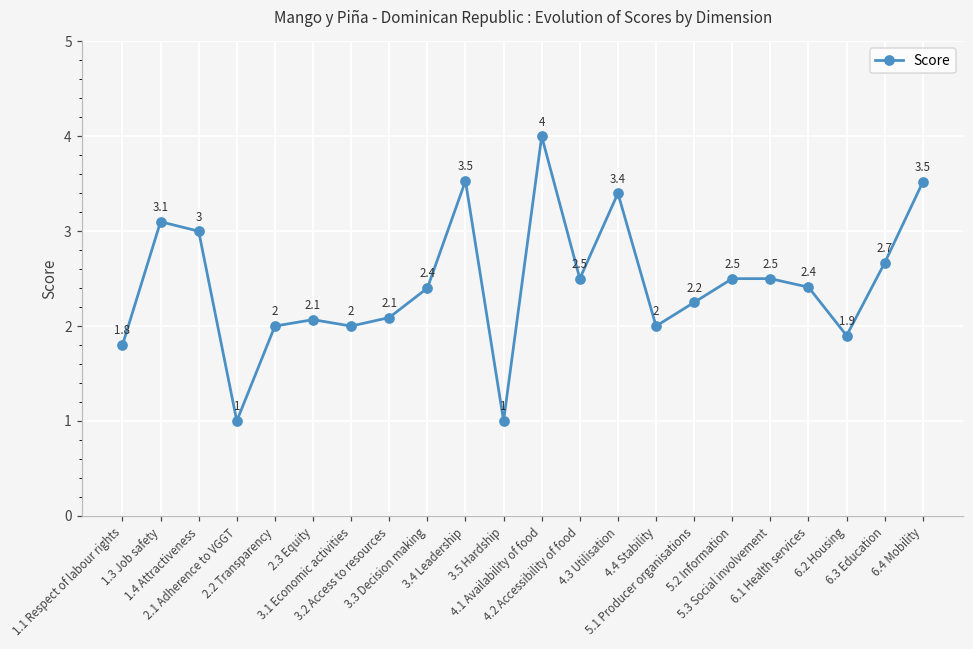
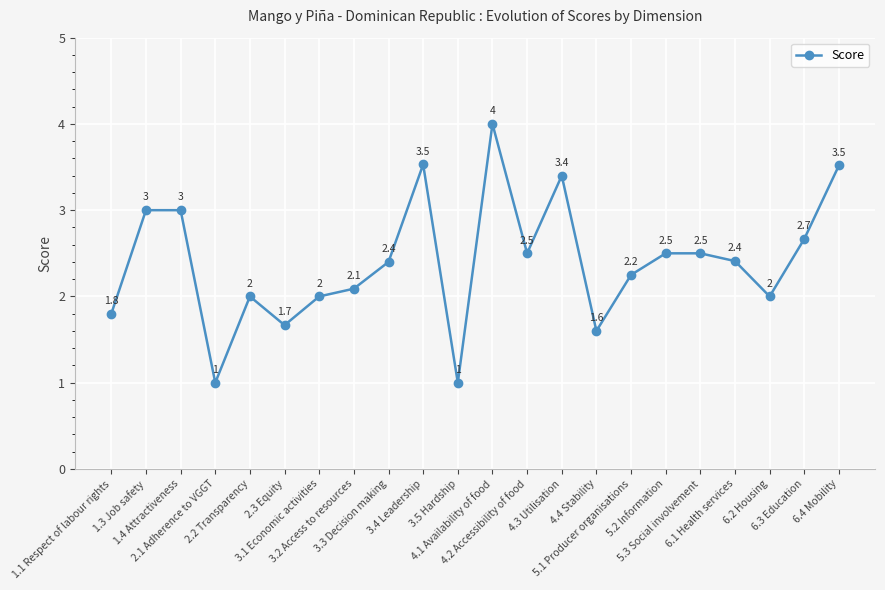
  {
    "1.1 Respect of labour rights": 1.8,
-   "1.3 Job safety": 3.1,
+   "1.3 Job safety": 3,
    "1.4 Attractiveness": 3,
    "2.1 Adherence to VGGT": 1,
    "2.2 Transparency": 2,
-   "2.3 Equity": 2.1,
+   "2.3 Equity": 1.7,
    "3.1 Economic activities": 2,
    "3.2 Access to resources": 2.1,
    "3.3 Decision making": 2.4,
    "3.4 Leadership": 3.5,
    "3.5 Hardship": 1,
    "4.1 Availability of food": 4,
    "4.2 Accessibility of food": 2.5,
    "4.3 Utilisation": 3.4,
-   "4.4 Stability": 2,
+   "4.4 Stability": 1.6,
    "5.1 Producer organisations": 2.2,
    "5.2 Information": 2.5,
    "5.3 Social involvement": 2.5,
    "6.1 Health services": 2.4,
-   "6.2 Housing": 1.9,
+   "6.2 Housing": 2,
    "6.3 Education": 2.7,
    "6.4 Mobility": 3.5
  }
